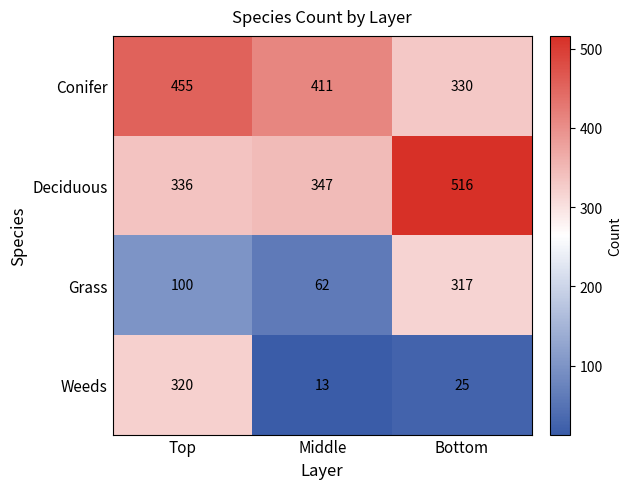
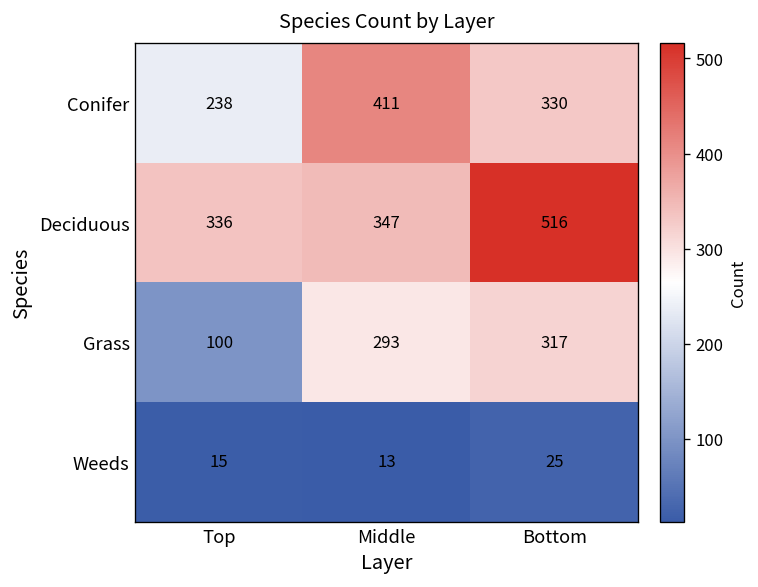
  {
    "Conifer": {
-     "Top": 455,
+     "Top": 238,
      "Middle": 411,
      "Bottom": 330
    },
    "Deciduous": {
      "Top": 336,
      "Middle": 347,
      "Bottom": 516
    },
    "Grass": {
      "Top": 100,
-     "Middle": 62,
+     "Middle": 293,
      "Bottom": 317
    },
    "Weeds": {
-     "Top": 320,
+     "Top": 15,
      "Middle": 13,
      "Bottom": 25
    }
  }
